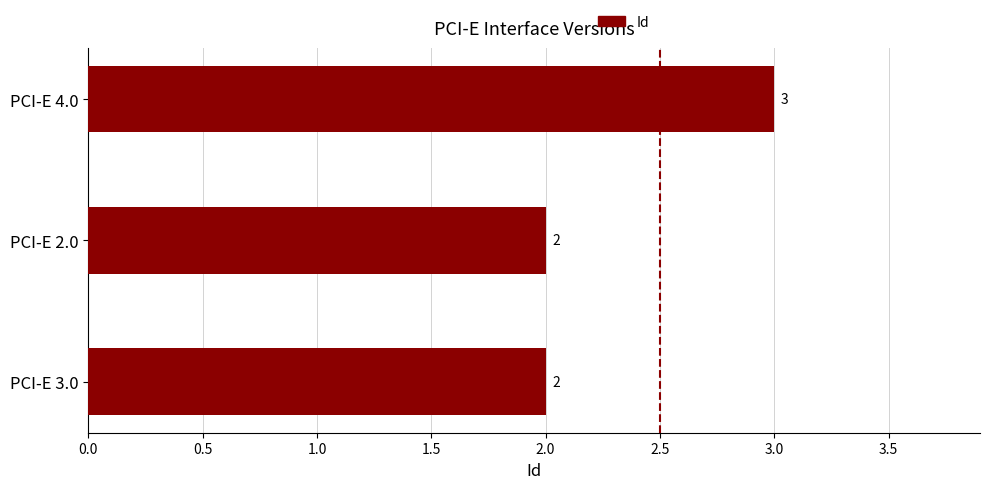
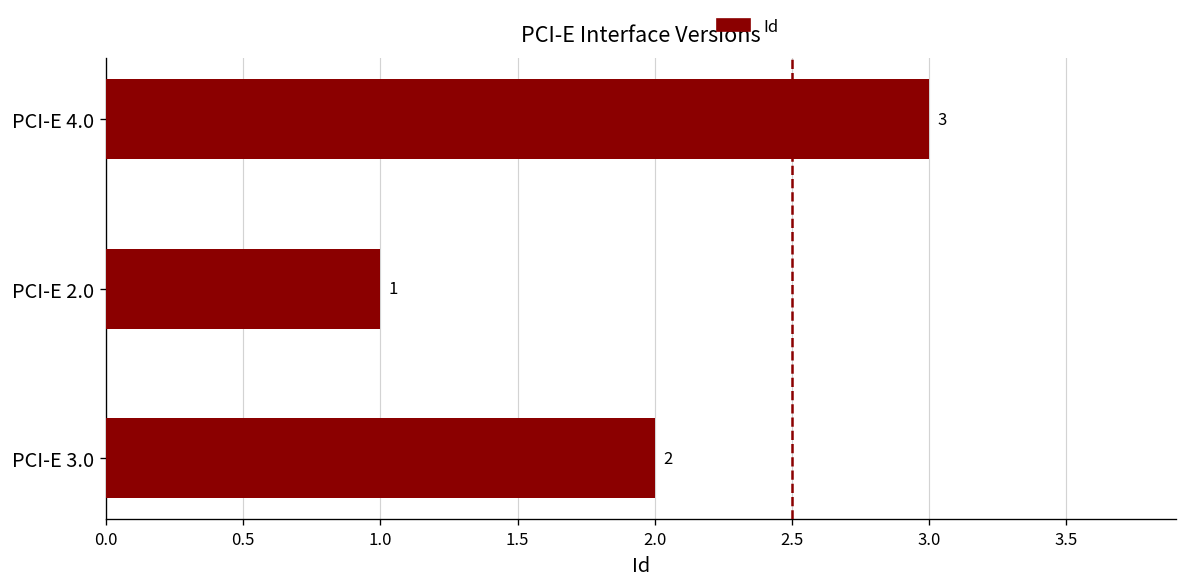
  {
    "PCI-E 4.0": 3,
-   "PCI-E 2.0": 2,
+   "PCI-E 2.0": 1,
    "PCI-E 3.0": 2
  }
